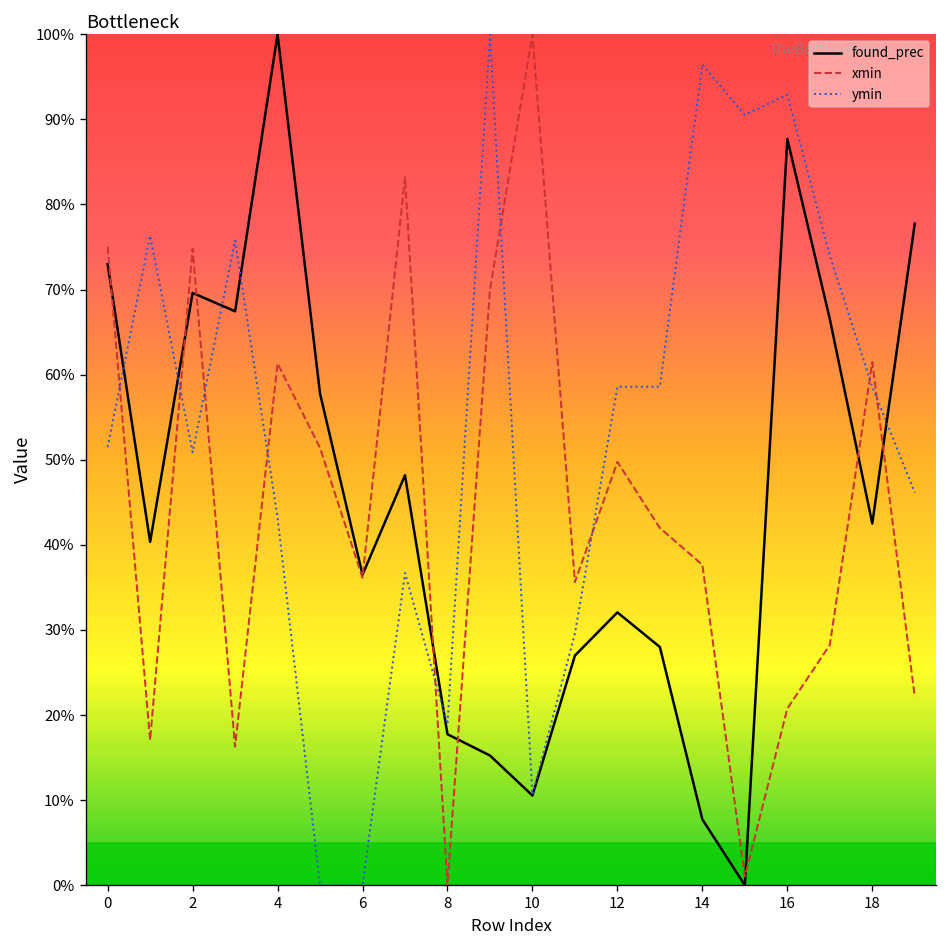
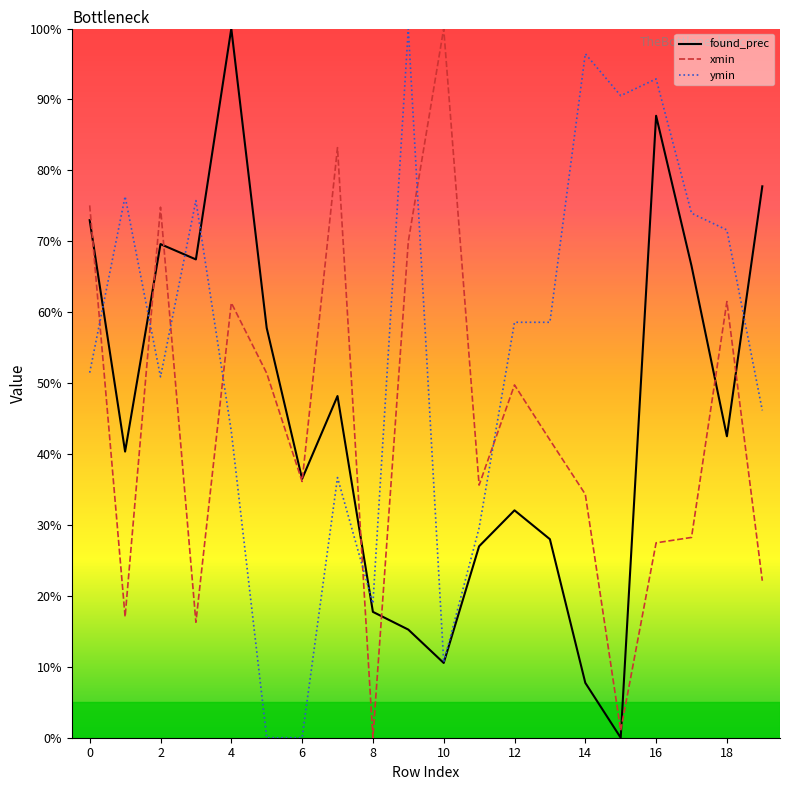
  {
    "found_prec": {
      "0": "73%",
      "2": "70%",
      "4": "100%",
      "6": "36%",
      "8": "18%",
      "12": "32%",
      "14": "8%",
      "16": "88%",
      "18": "43%"
    },
    "xmin": {
      "0": "75%",
      "2": "75%",
      "4": "61%",
      "6": "36%",
      "10": "100%",
      "12": "50%",
-     "14": "38%",
-     "16": "21%",
+     "14": "34%",
+     "16": "27%",
      "18": "62%"
    },
    "ymin": {
      "0": "51%",
      "2": "51%",
      "4": "43%",
      "8": "19%",
      "12": "59%",
      "14": "96%",
      "16": "93%",
-     "18": "59%"
+     "18": "72%"
    }
  }
